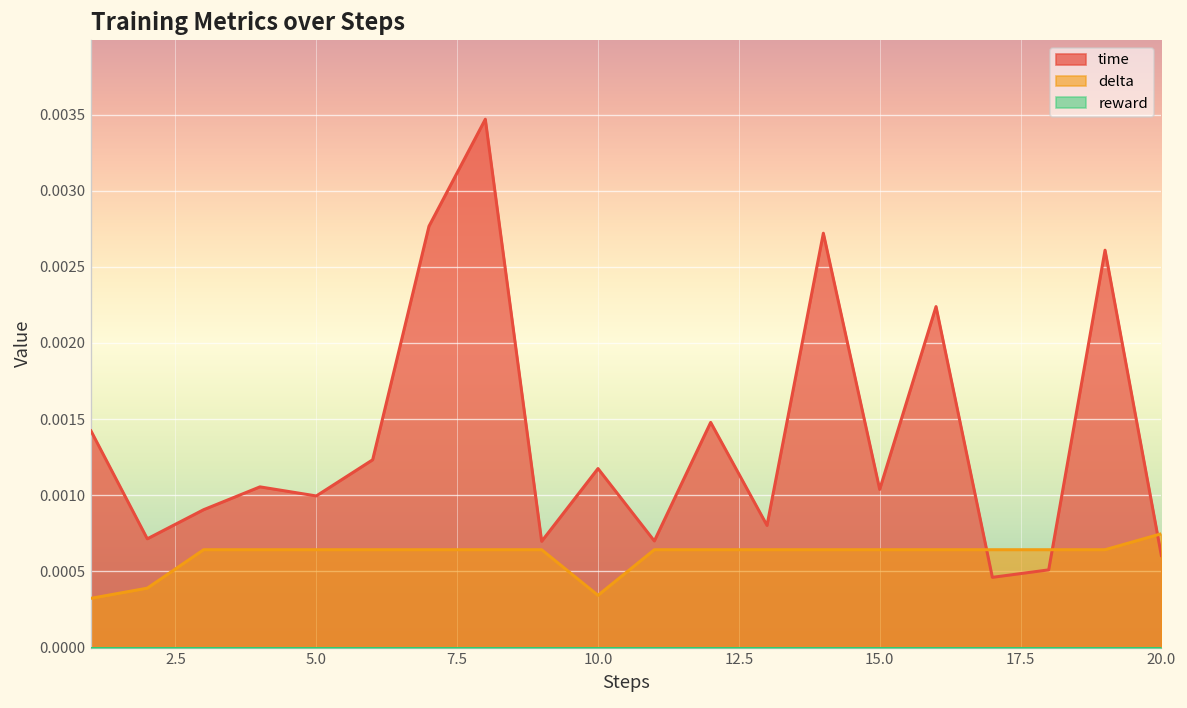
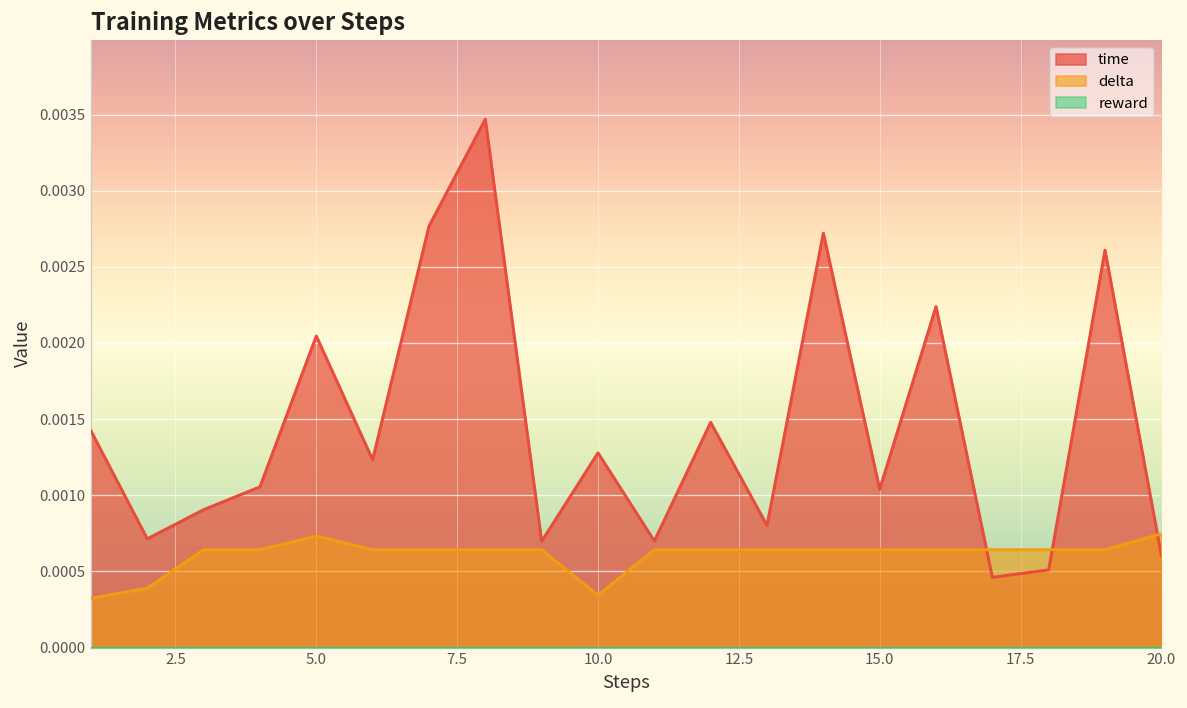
  {
    "time": {
-     "5.0": 0.00100,
-     "10.0": 0.00118,
+     "5.0": 0.00205,
+     "10.0": 0.00128,
      "15.0": 0.00104,
      "20.0": 0.00060
    },
    "delta": {
-     "5.0": 0.00064,
+     "5.0": 0.00073,
      "10.0": 0.00034,
      "15.0": 0.00064,
      "20.0": 0.00075
    },
    "reward": {
      "5.0": 0.00000,
      "10.0": 0.00000,
      "15.0": 0.00000,
      "20.0": 0.00000
    }
  }
